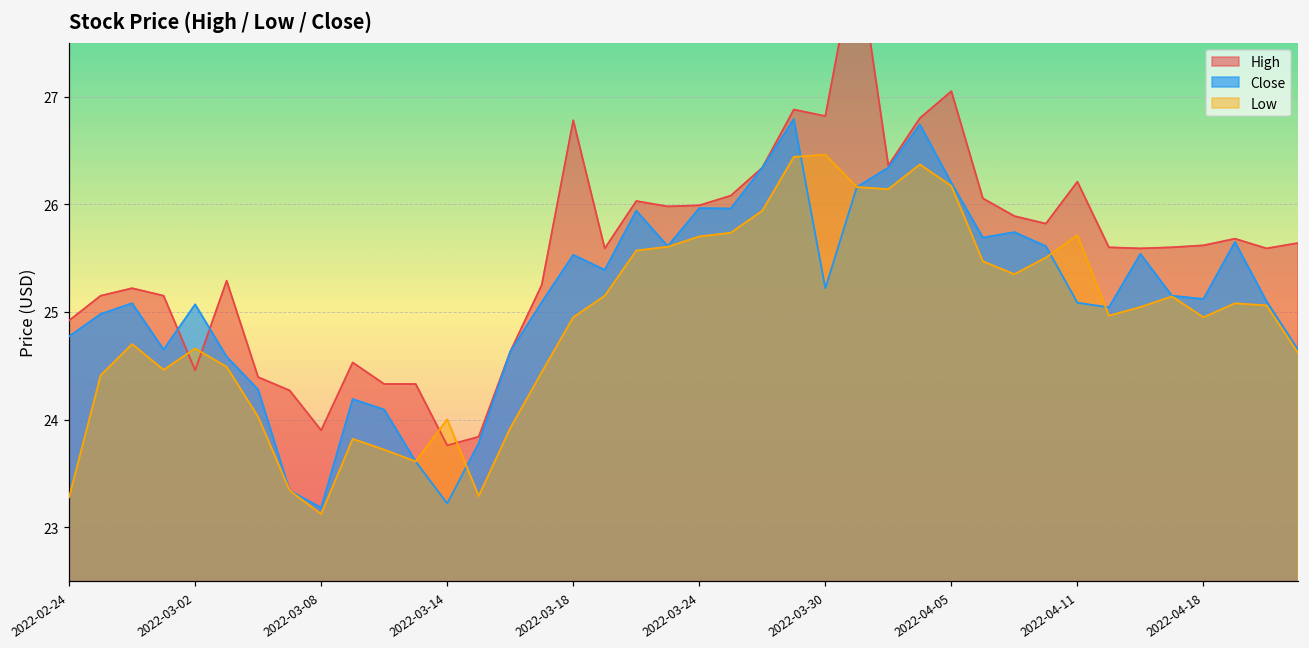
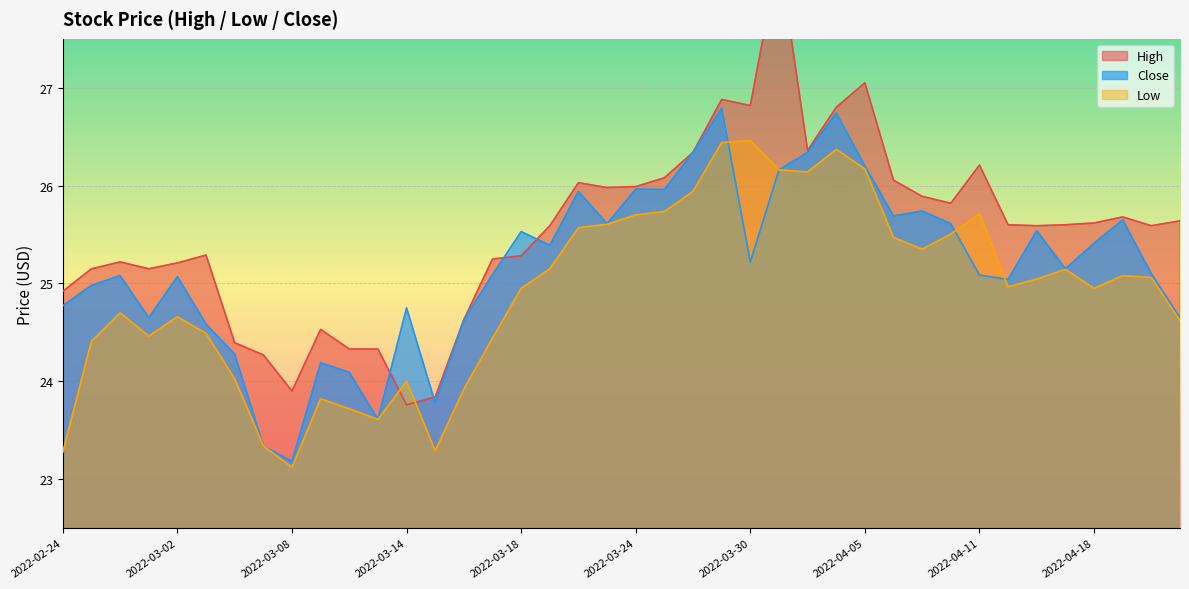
  {
    "High": {
      "2022-02-24": 24.9,
-     "2022-03-02": 24.5,
+     "2022-03-02": 25.2,
      "2022-03-08": 23.9,
      "2022-03-14": 23.8,
-     "2022-03-18": 26.8,
+     "2022-03-18": 25.3,
      "2022-03-30": 26.8,
      "2022-04-05": 27.0,
      "2022-04-11": 26.2,
      "2022-04-18": 25.6
    },
    "Close": {
      "2022-02-24": 24.8,
      "2022-03-02": 25.1,
      "2022-03-08": 23.2,
-     "2022-03-14": 23.2,
+     "2022-03-14": 24.7,
      "2022-03-18": 25.5,
      "2022-03-30": 25.2,
      "2022-04-05": 26.2,
      "2022-04-11": 25.1,
-     "2022-04-18": 25.1
+     "2022-04-18": 25.4
    },
    "Low": {
      "2022-02-24": 23.3,
      "2022-03-02": 24.7,
      "2022-03-08": 23.1,
      "2022-03-14": 24.0,
      "2022-03-18": 25.0,
      "2022-03-24": 25.7,
      "2022-03-30": 26.5,
      "2022-04-05": 26.2,
      "2022-04-11": 25.7,
      "2022-04-18": 25.0
    }
  }
